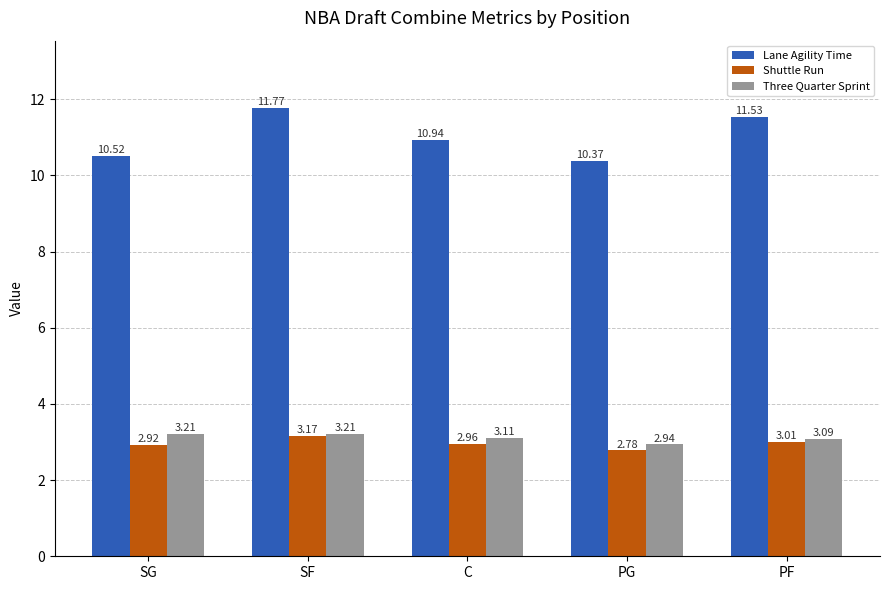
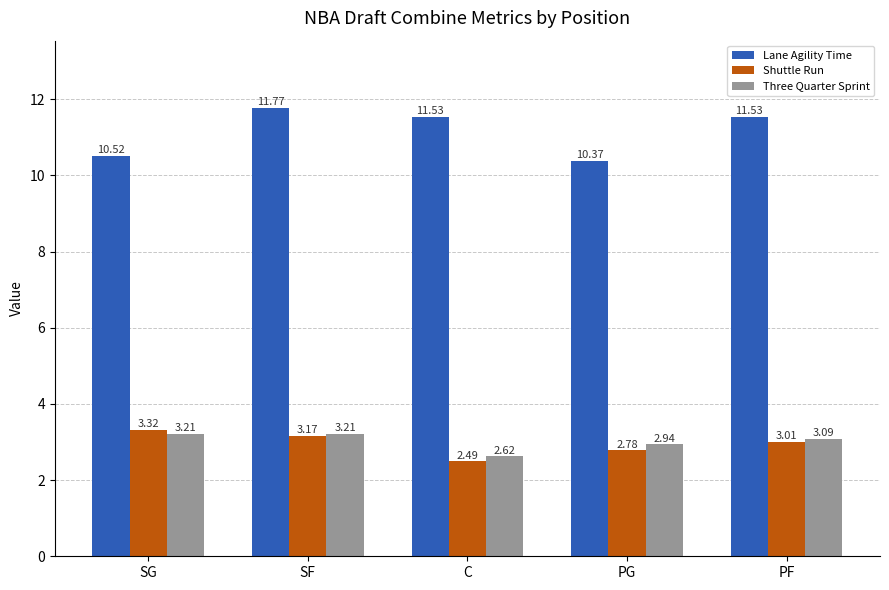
  {
    "Lane Agility Time": {
      "SG": 10.52,
      "SF": 11.77,
-     "C": 10.94,
+     "C": 11.53,
      "PG": 10.37,
      "PF": 11.53
    },
    "Shuttle Run": {
-     "SG": 2.92,
+     "SG": 3.32,
      "SF": 3.17,
-     "C": 2.96,
+     "C": 2.49,
      "PG": 2.78,
      "PF": 3.01
    },
    "Three Quarter Sprint": {
      "SG": 3.21,
      "SF": 3.21,
-     "C": 3.11,
+     "C": 2.62,
      "PG": 2.94,
      "PF": 3.09
    }
  }
